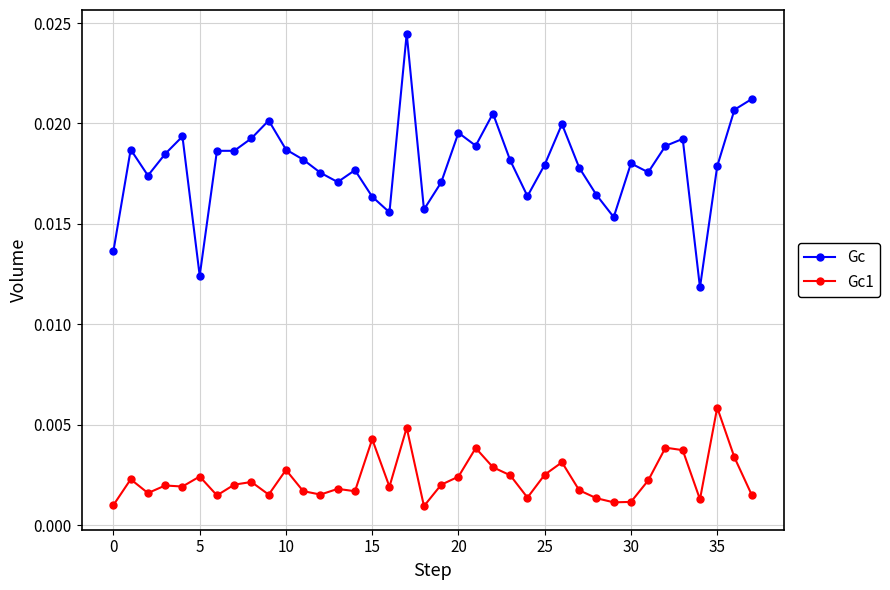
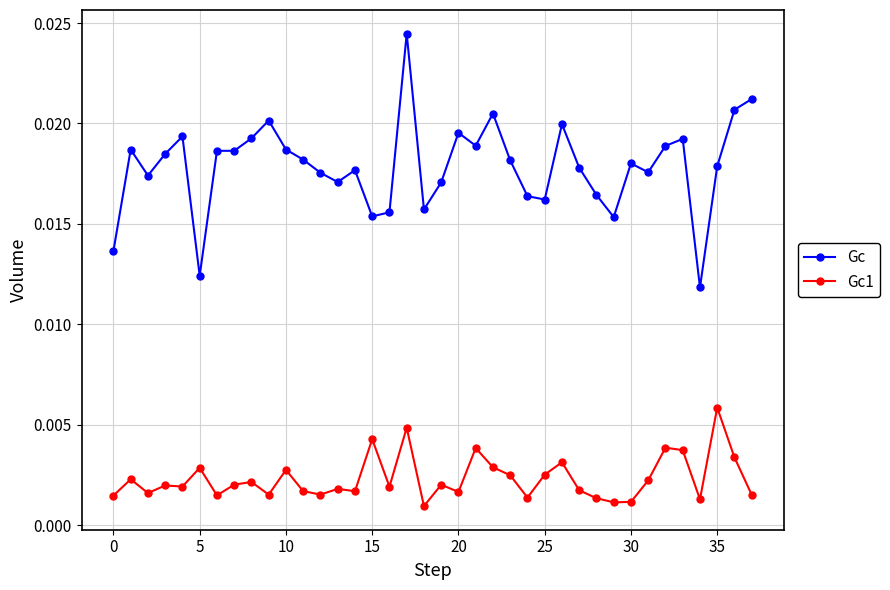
  {
    "Gc": {
      "0": 0.0137,
      "5": 0.0124,
      "10": 0.0187,
-     "15": 0.0164,
+     "15": 0.0154,
      "20": 0.0195,
-     "25": 0.0179,
+     "25": 0.0162,
      "30": 0.0180,
      "35": 0.0179
    },
    "Gc1": {
-     "0": 0.0010,
-     "5": 0.0024,
+     "0": 0.0015,
+     "5": 0.0028,
      "10": 0.0027,
      "15": 0.0043,
-     "20": 0.0024,
+     "20": 0.0016,
      "25": 0.0025,
      "30": 0.0012,
      "35": 0.0058
    }
  }
